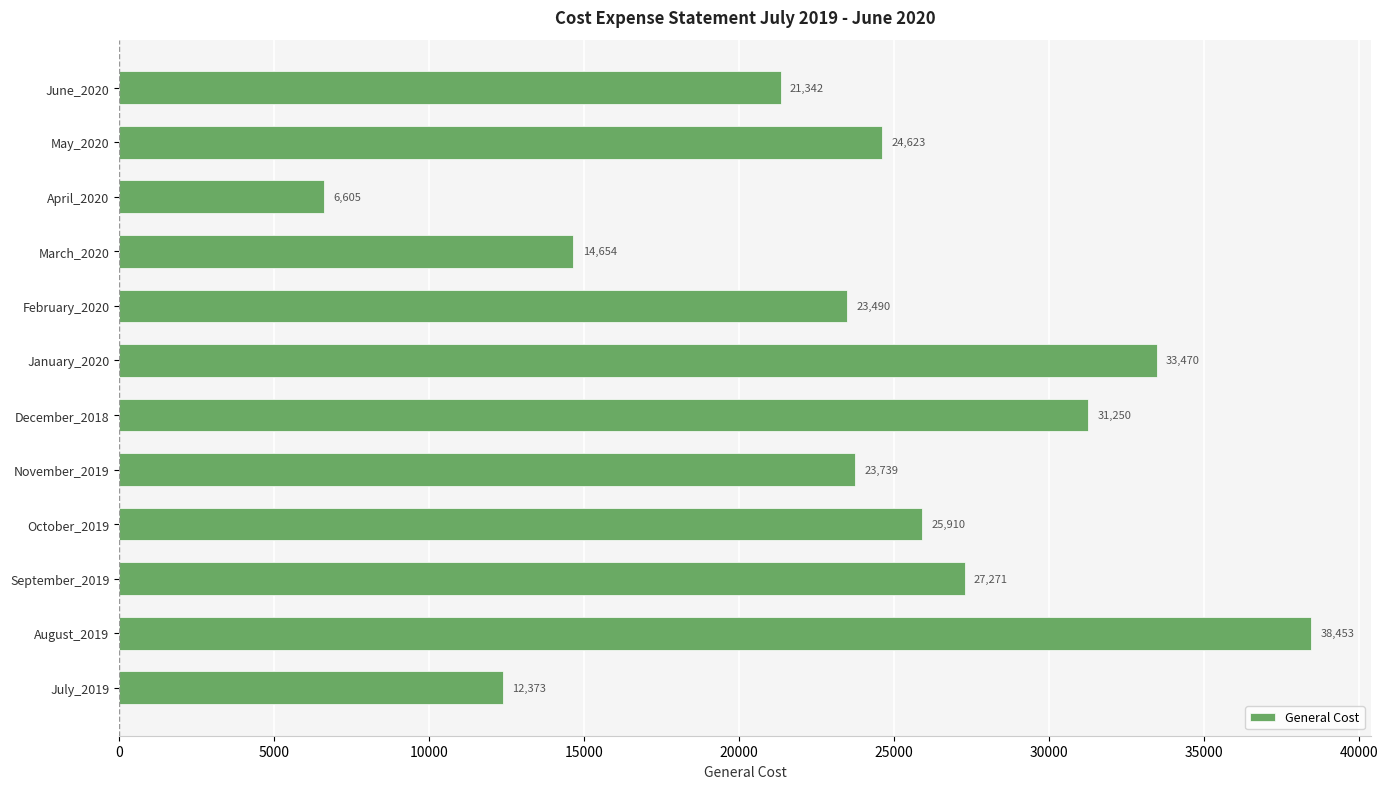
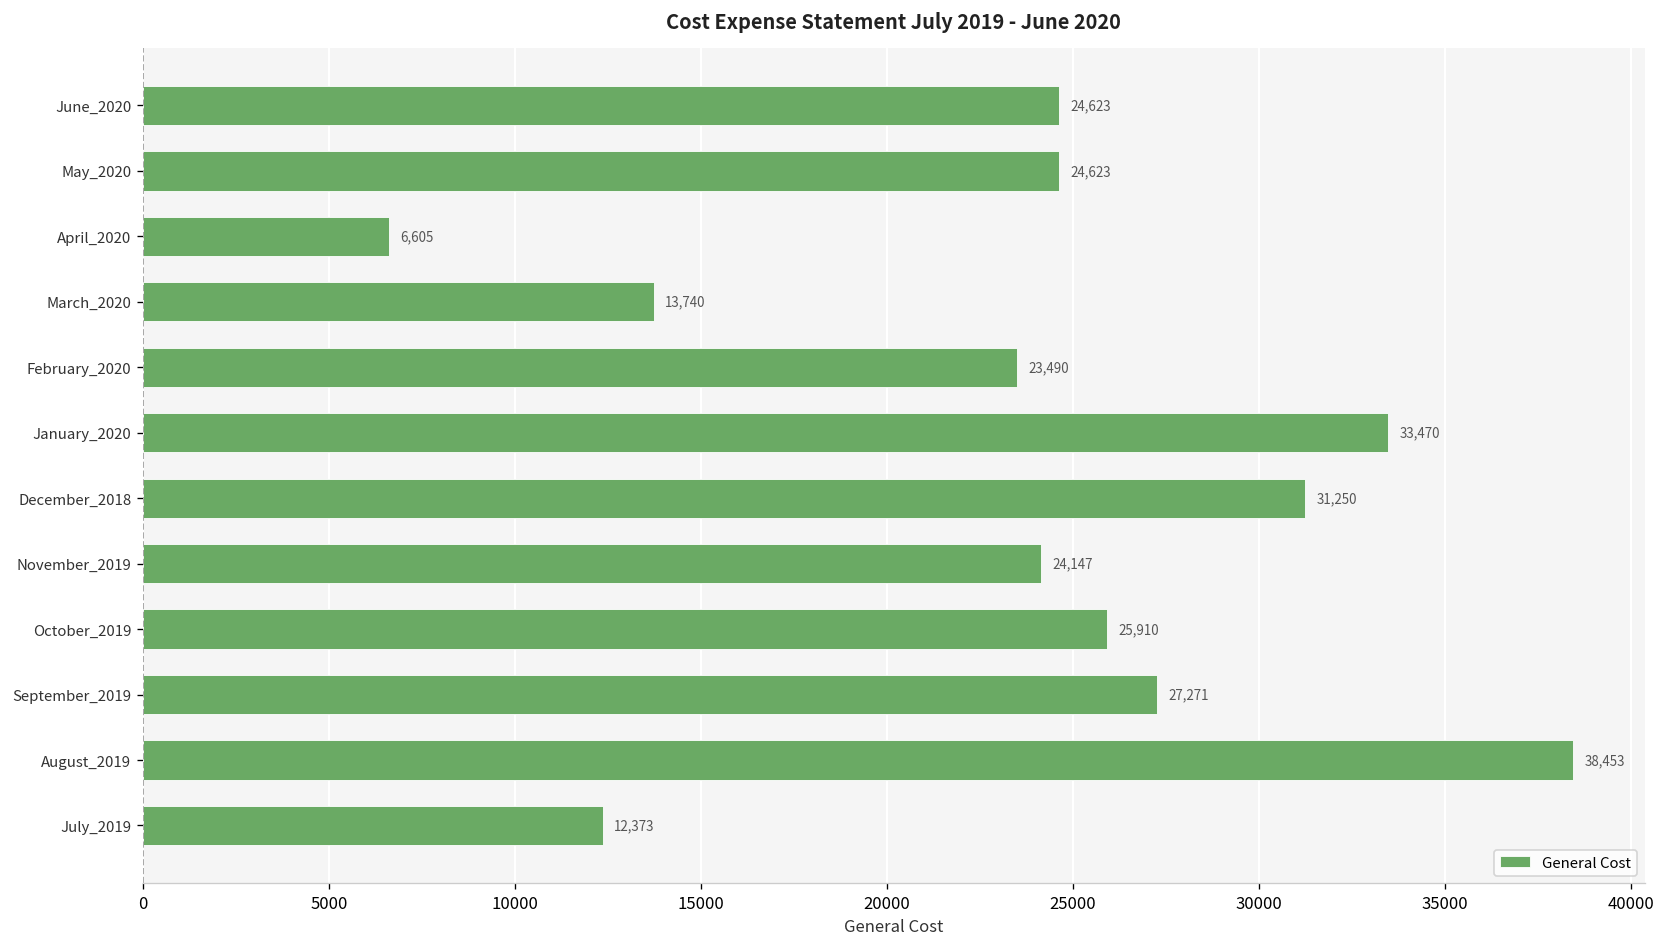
  {
-   "June_2020": "21,342",
+   "June_2020": "24,623",
    "May_2020": "24,623",
    "April_2020": "6,605",
-   "March_2020": "14,654",
+   "March_2020": "13,740",
    "February_2020": "23,490",
    "January_2020": "33,470",
    "December_2018": "31,250",
-   "November_2019": "23,739",
+   "November_2019": "24,147",
    "October_2019": "25,910",
    "September_2019": "27,271",
    "August_2019": "38,453",
    "July_2019": "12,373"
  }
